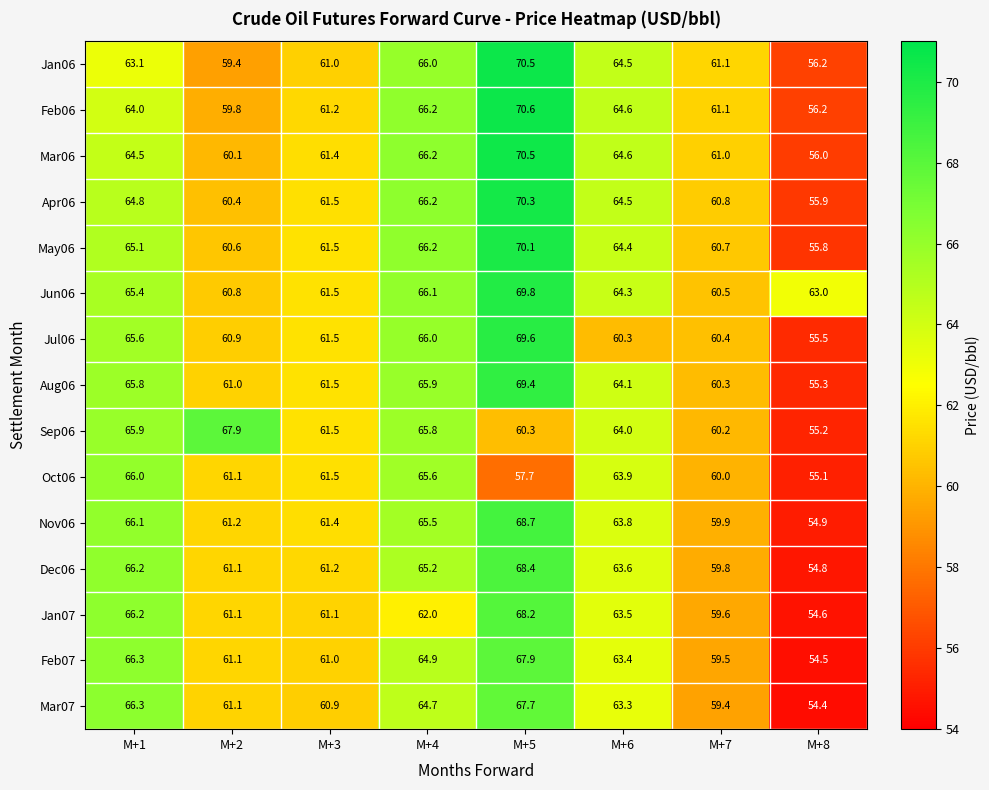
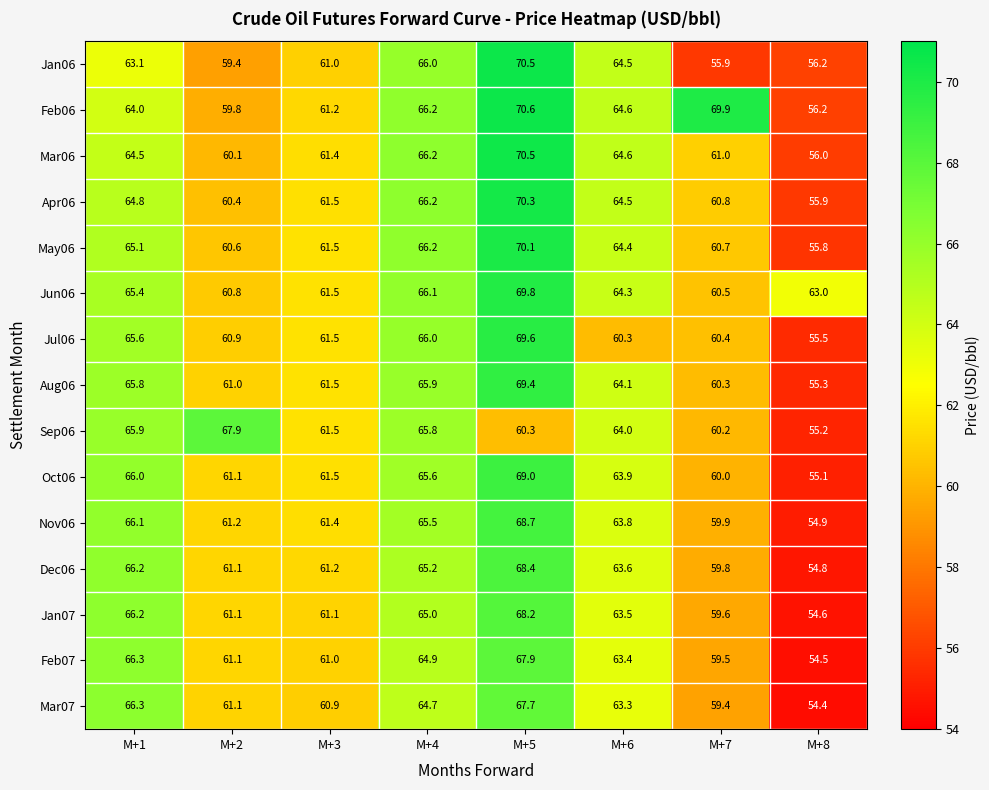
  {
    "Jan06": {
      "M+1": 63.1,
      "M+2": 59.4,
      "M+3": 61.0,
      "M+4": 66.0,
      "M+5": 70.5,
      "M+6": 64.5,
-     "M+7": 61.1,
+     "M+7": 55.9,
      "M+8": 56.2
    },
    "Feb06": {
      "M+1": 64.0,
      "M+2": 59.8,
      "M+3": 61.2,
      "M+4": 66.2,
      "M+5": 70.6,
      "M+6": 64.6,
-     "M+7": 61.1,
+     "M+7": 69.9,
      "M+8": 56.2
    },
    "Mar06": {
      "M+1": 64.5,
      "M+2": 60.1,
      "M+3": 61.4,
      "M+4": 66.2,
      "M+5": 70.5,
      "M+6": 64.6,
      "M+7": 61.0,
      "M+8": 56.0
    },
    "Apr06": {
      "M+1": 64.8,
      "M+2": 60.4,
      "M+3": 61.5,
      "M+4": 66.2,
      "M+5": 70.3,
      "M+6": 64.5,
      "M+7": 60.8,
      "M+8": 55.9
    },
    "May06": {
      "M+1": 65.1,
      "M+2": 60.6,
      "M+3": 61.5,
      "M+4": 66.2,
      "M+5": 70.1,
      "M+6": 64.4,
      "M+7": 60.7,
      "M+8": 55.8
    },
    "Jun06": {
      "M+1": 65.4,
      "M+2": 60.8,
      "M+3": 61.5,
      "M+4": 66.1,
      "M+5": 69.8,
      "M+6": 64.3,
      "M+7": 60.5,
      "M+8": 63.0
    },
    "Jul06": {
      "M+1": 65.6,
      "M+2": 60.9,
      "M+3": 61.5,
      "M+4": 66.0,
      "M+5": 69.6,
      "M+6": 60.3,
      "M+7": 60.4,
      "M+8": 55.5
    },
    "Aug06": {
      "M+1": 65.8,
      "M+2": 61.0,
      "M+3": 61.5,
      "M+4": 65.9,
      "M+5": 69.4,
      "M+6": 64.1,
      "M+7": 60.3,
      "M+8": 55.3
    },
    "Sep06": {
      "M+1": 65.9,
      "M+2": 67.9,
      "M+3": 61.5,
      "M+4": 65.8,
      "M+5": 60.3,
      "M+6": 64.0,
      "M+7": 60.2,
      "M+8": 55.2
    },
    "Oct06": {
      "M+1": 66.0,
      "M+2": 61.1,
      "M+3": 61.5,
      "M+4": 65.6,
-     "M+5": 57.7,
+     "M+5": 69.0,
      "M+6": 63.9,
      "M+7": 60.0,
      "M+8": 55.1
    },
    "Nov06": {
      "M+1": 66.1,
      "M+2": 61.2,
      "M+3": 61.4,
      "M+4": 65.5,
      "M+5": 68.7,
      "M+6": 63.8,
      "M+7": 59.9,
      "M+8": 54.9
    },
    "Dec06": {
      "M+1": 66.2,
      "M+2": 61.1,
      "M+3": 61.2,
      "M+4": 65.2,
      "M+5": 68.4,
      "M+6": 63.6,
      "M+7": 59.8,
      "M+8": 54.8
    },
    "Jan07": {
      "M+1": 66.2,
      "M+2": 61.1,
      "M+3": 61.1,
-     "M+4": 62.0,
+     "M+4": 65.0,
      "M+5": 68.2,
      "M+6": 63.5,
      "M+7": 59.6,
      "M+8": 54.6
    },
    "Feb07": {
      "M+1": 66.3,
      "M+2": 61.1,
      "M+3": 61.0,
      "M+4": 64.9,
      "M+5": 67.9,
      "M+6": 63.4,
      "M+7": 59.5,
      "M+8": 54.5
    },
    "Mar07": {
      "M+1": 66.3,
      "M+2": 61.1,
      "M+3": 60.9,
      "M+4": 64.7,
      "M+5": 67.7,
      "M+6": 63.3,
      "M+7": 59.4,
      "M+8": 54.4
    }
  }
